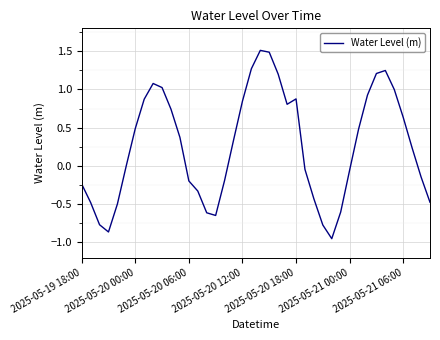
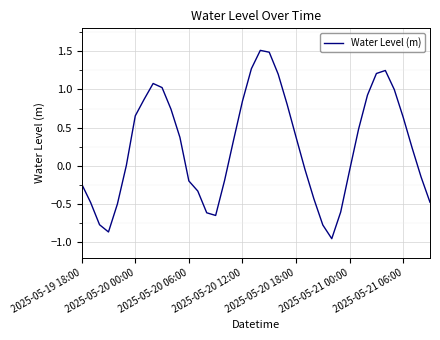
  {
    "2025-05-19 18:00": -0.2,
-   "2025-05-20 00:00": 0.5,
+   "2025-05-20 00:00": 0.7,
    "2025-05-20 06:00": -0.2,
    "2025-05-20 12:00": 0.8,
-   "2025-05-20 18:00": 0.9,
+   "2025-05-20 18:00": 0.4,
    "2025-05-21 00:00": -0.1,
    "2025-05-21 06:00": 0.6
  }
